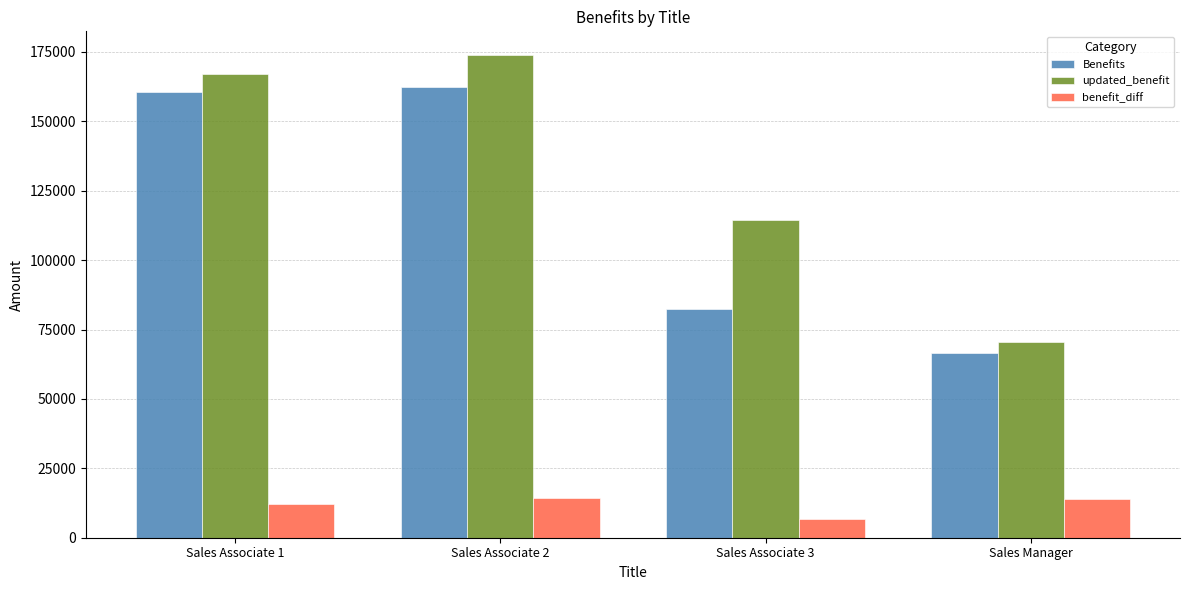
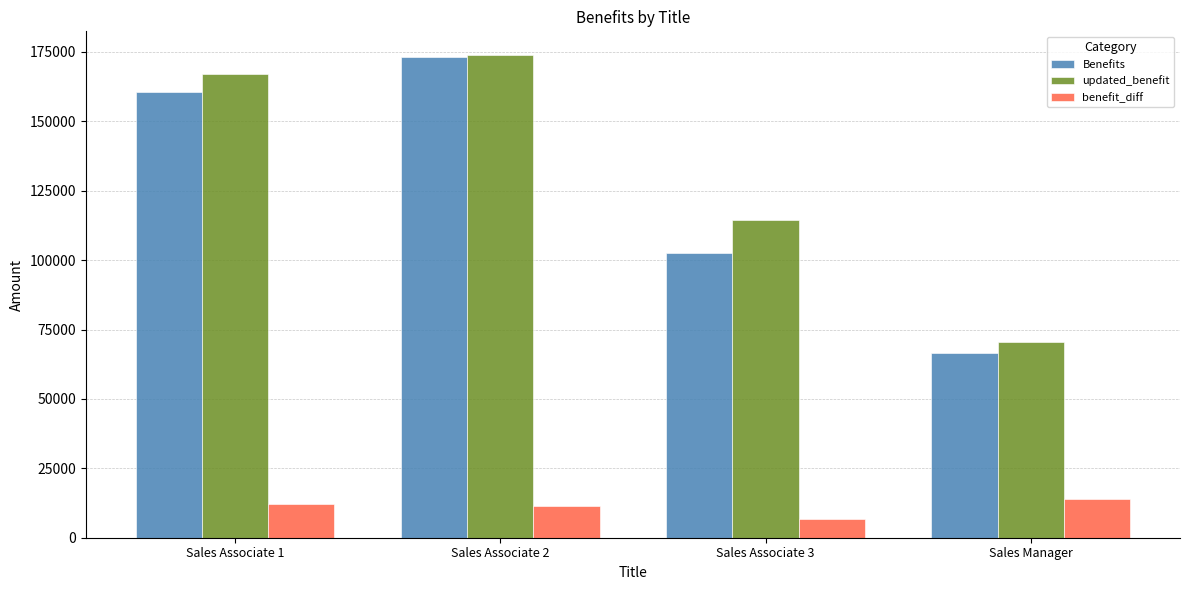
  {
    "Benefits": {
      "Sales Associate 1": 160000,
-     "Sales Associate 2": 162000,
-     "Sales Associate 3": 82000,
+     "Sales Associate 2": 173000,
+     "Sales Associate 3": 103000,
      "Sales Manager": 66000
    },
    "updated_benefit": {
      "Sales Associate 1": 167000,
      "Sales Associate 2": 174000,
      "Sales Associate 3": 115000,
      "Sales Manager": 70000
    },
    "benefit_diff": {
      "Sales Associate 1": 12000,
-     "Sales Associate 2": 14000,
+     "Sales Associate 2": 11000,
      "Sales Associate 3": 7000,
      "Sales Manager": 14000
    }
  }
